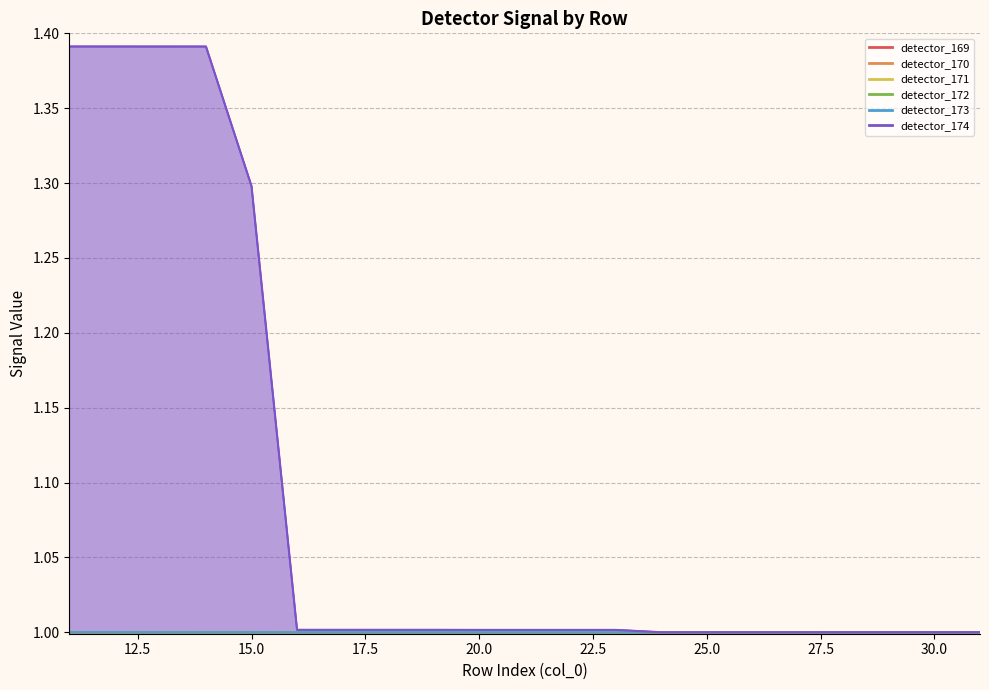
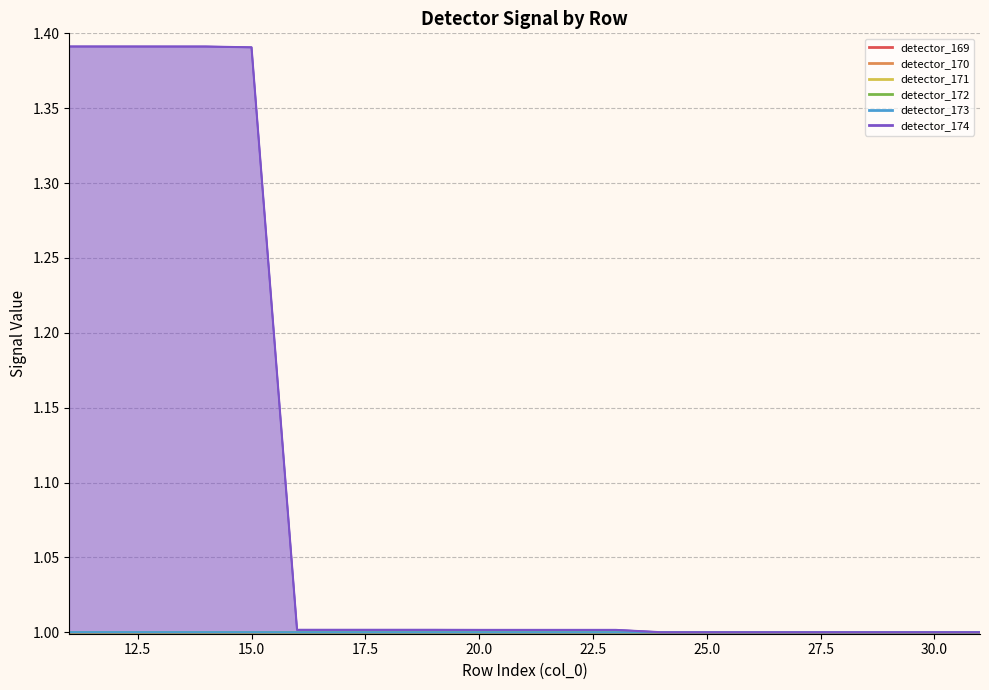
  {
    "detector_173": {
      "15.0": 1.000
    },
    "detector_174": {
-     "15.0": 1.298
+     "15.0": 1.391
    }
  }
